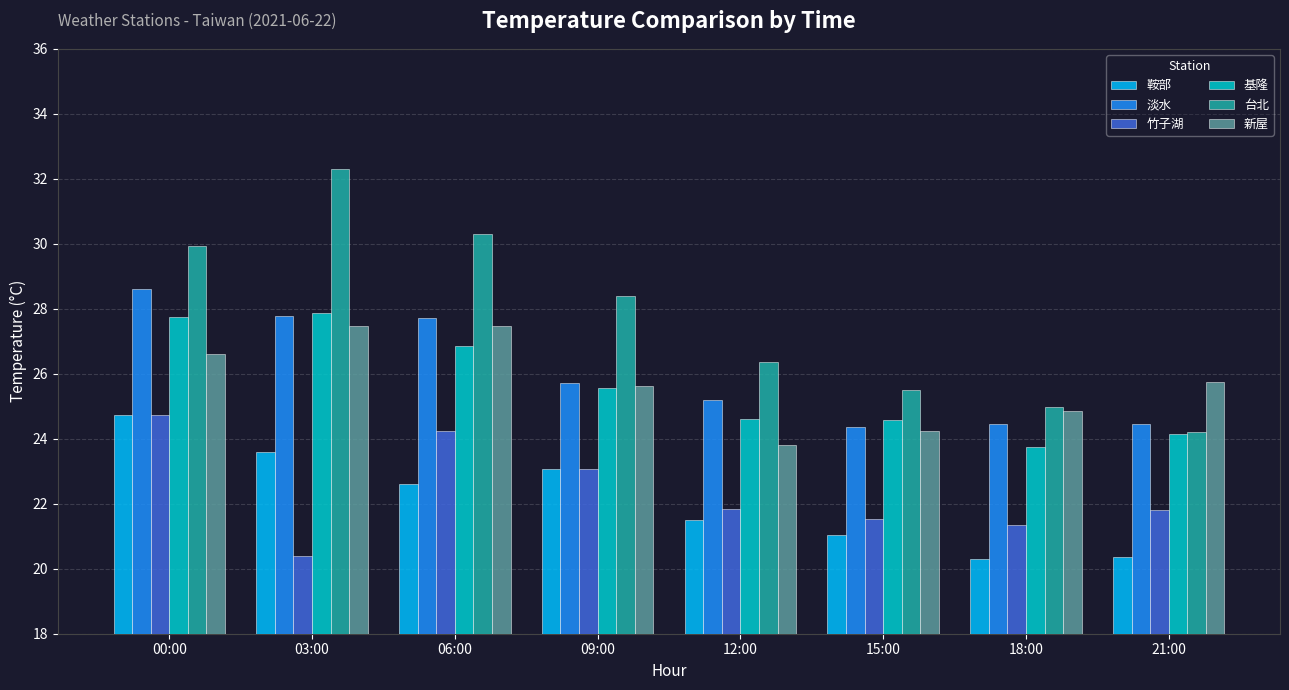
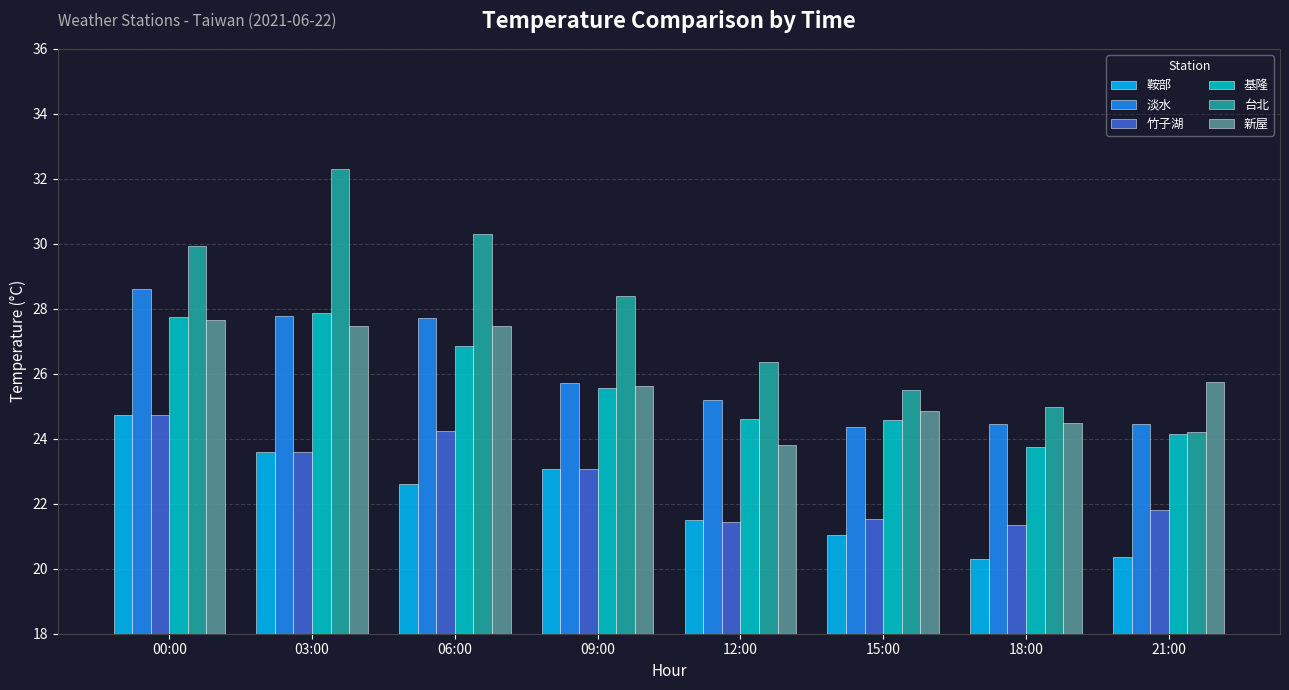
  {
    "竹子湖": {
      "00:00": 24.7,
-     "03:00": 20.4,
+     "03:00": 23.6,
      "06:00": 24.2,
      "09:00": 23.1,
-     "12:00": 21.8,
+     "12:00": 21.4,
      "15:00": 21.5,
      "18:00": 21.4,
      "21:00": 21.8
    },
    "新屋": {
-     "00:00": 26.6,
+     "00:00": 27.6,
      "03:00": 27.5,
      "06:00": 27.5,
      "09:00": 25.6,
      "12:00": 23.8,
-     "15:00": 24.2,
-     "18:00": 24.9,
+     "15:00": 24.9,
+     "18:00": 24.5,
      "21:00": 25.7
    }
  }
